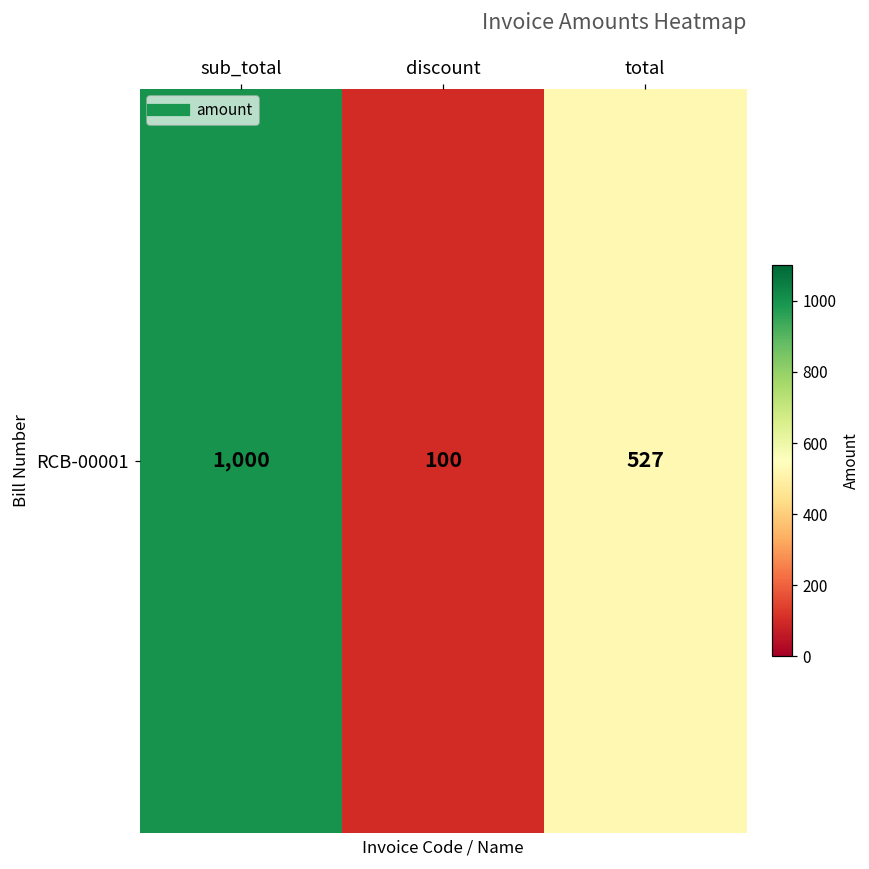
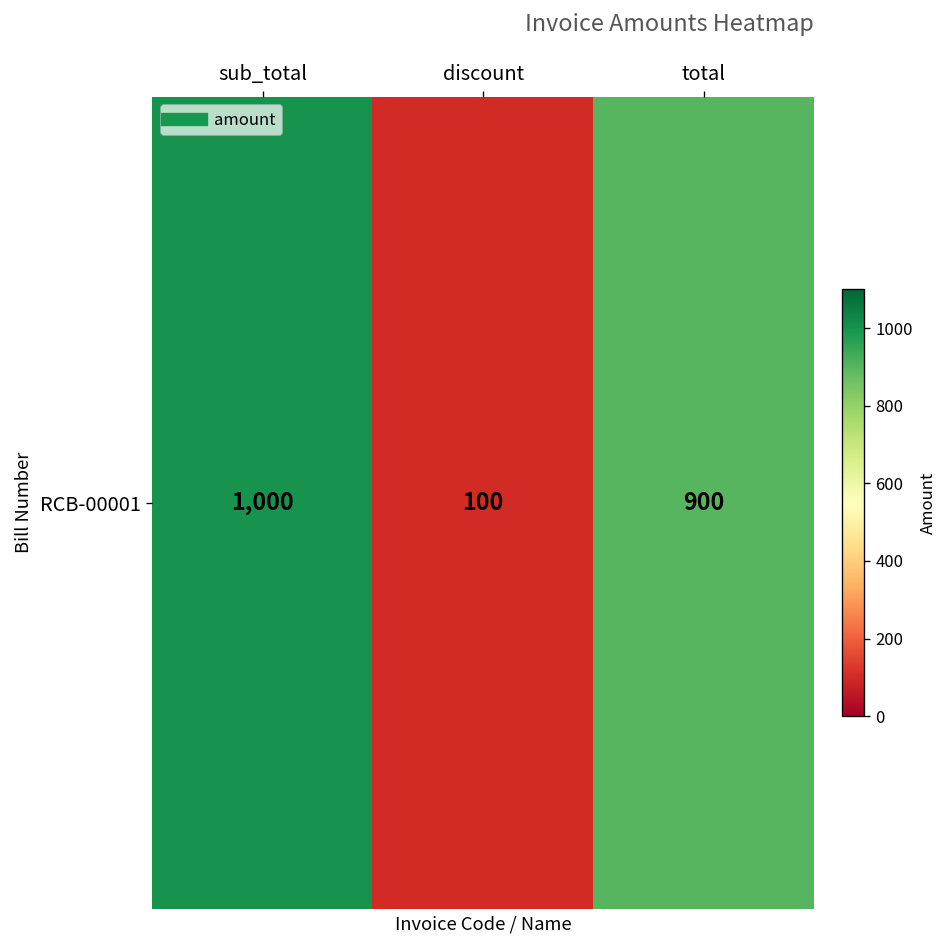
  {
    "RCB-00001": {
      "sub_total": "1,000",
      "discount": "100",
-     "total": "527"
+     "total": "900"
    }
  }
